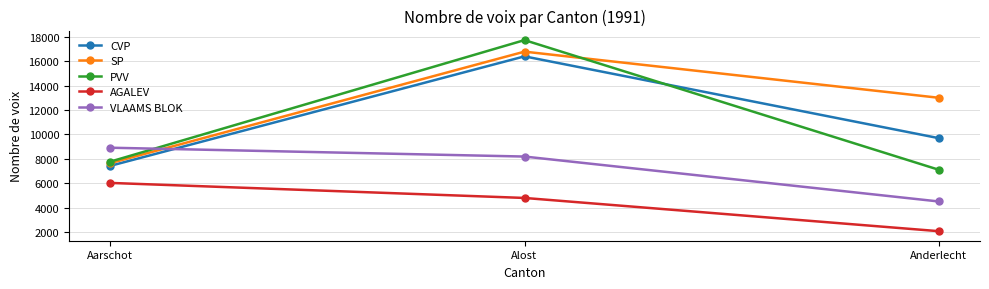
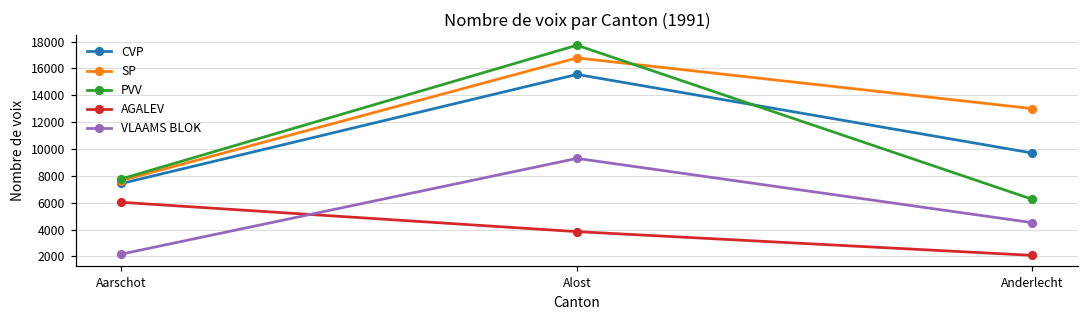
  {
    "CVP": {
      "Aarschot": 7400,
-     "Alost": 16400,
+     "Alost": 15600,
      "Anderlecht": 9700
    },
    "SP": {
      "Alost": 16800,
      "Anderlecht": 13000
    },
    "PVV": {
      "Alost": 17700,
-     "Anderlecht": 7100
+     "Anderlecht": 6300
    },
    "AGALEV": {
      "Aarschot": 6000,
-     "Alost": 4800,
+     "Alost": 3800,
      "Anderlecht": 2100
    },
    "VLAAMS BLOK": {
-     "Aarschot": 8900,
-     "Alost": 8200,
+     "Aarschot": 2200,
+     "Alost": 9300,
      "Anderlecht": 4500
    }
  }
